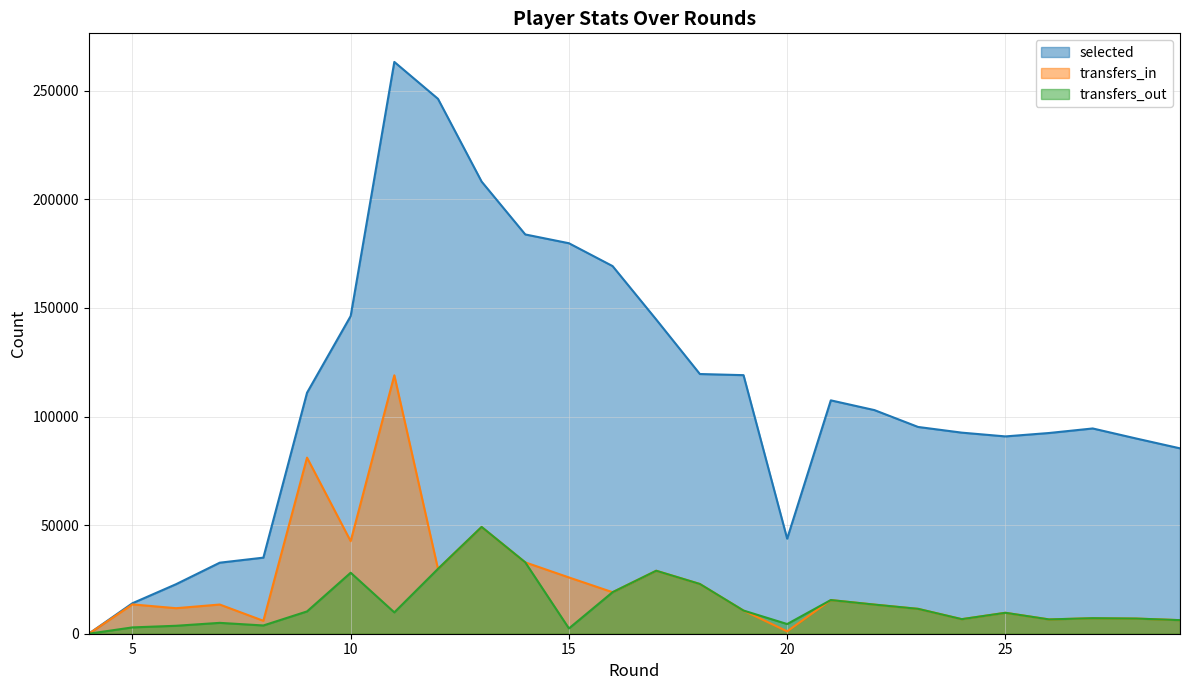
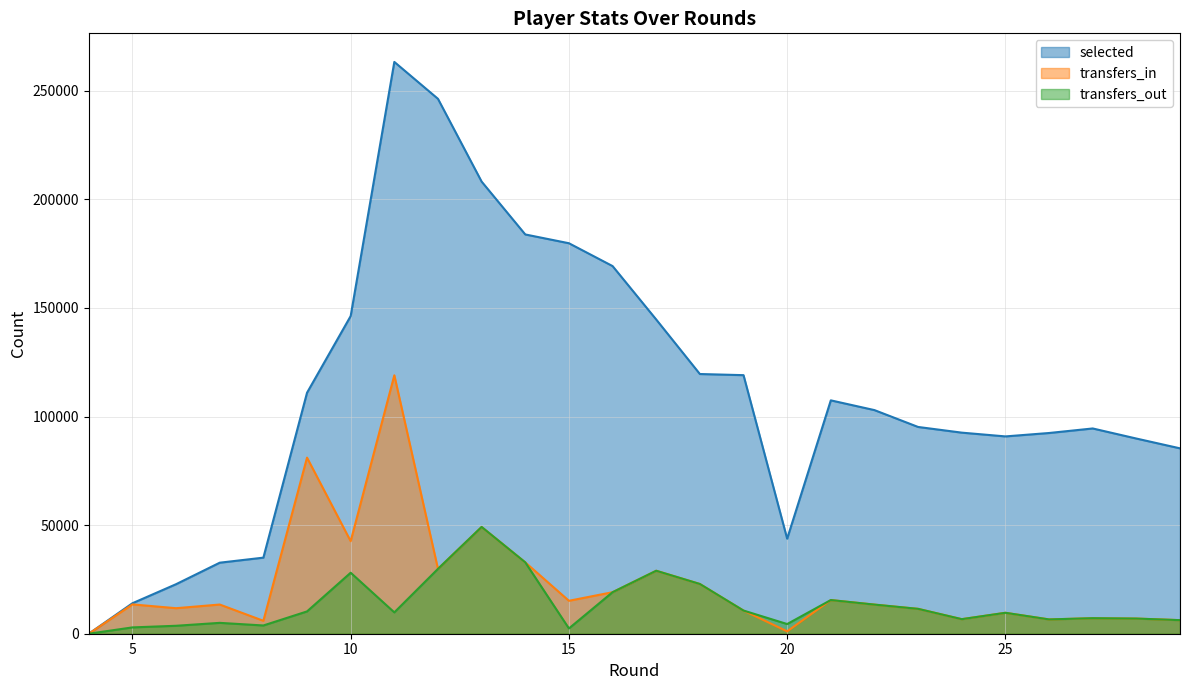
  {
    "selected": {
      "10": 146000,
      "15": 180000,
      "20": 44000,
      "25": 91000
    },
    "transfers_in": {
      "10": 43000,
-     "15": 26000,
+     "15": 15000,
      "20": 1000
    },
    "transfers_out": {
      "5": 3000,
      "10": 28000,
      "15": 2000,
      "20": 4000
    }
  }
